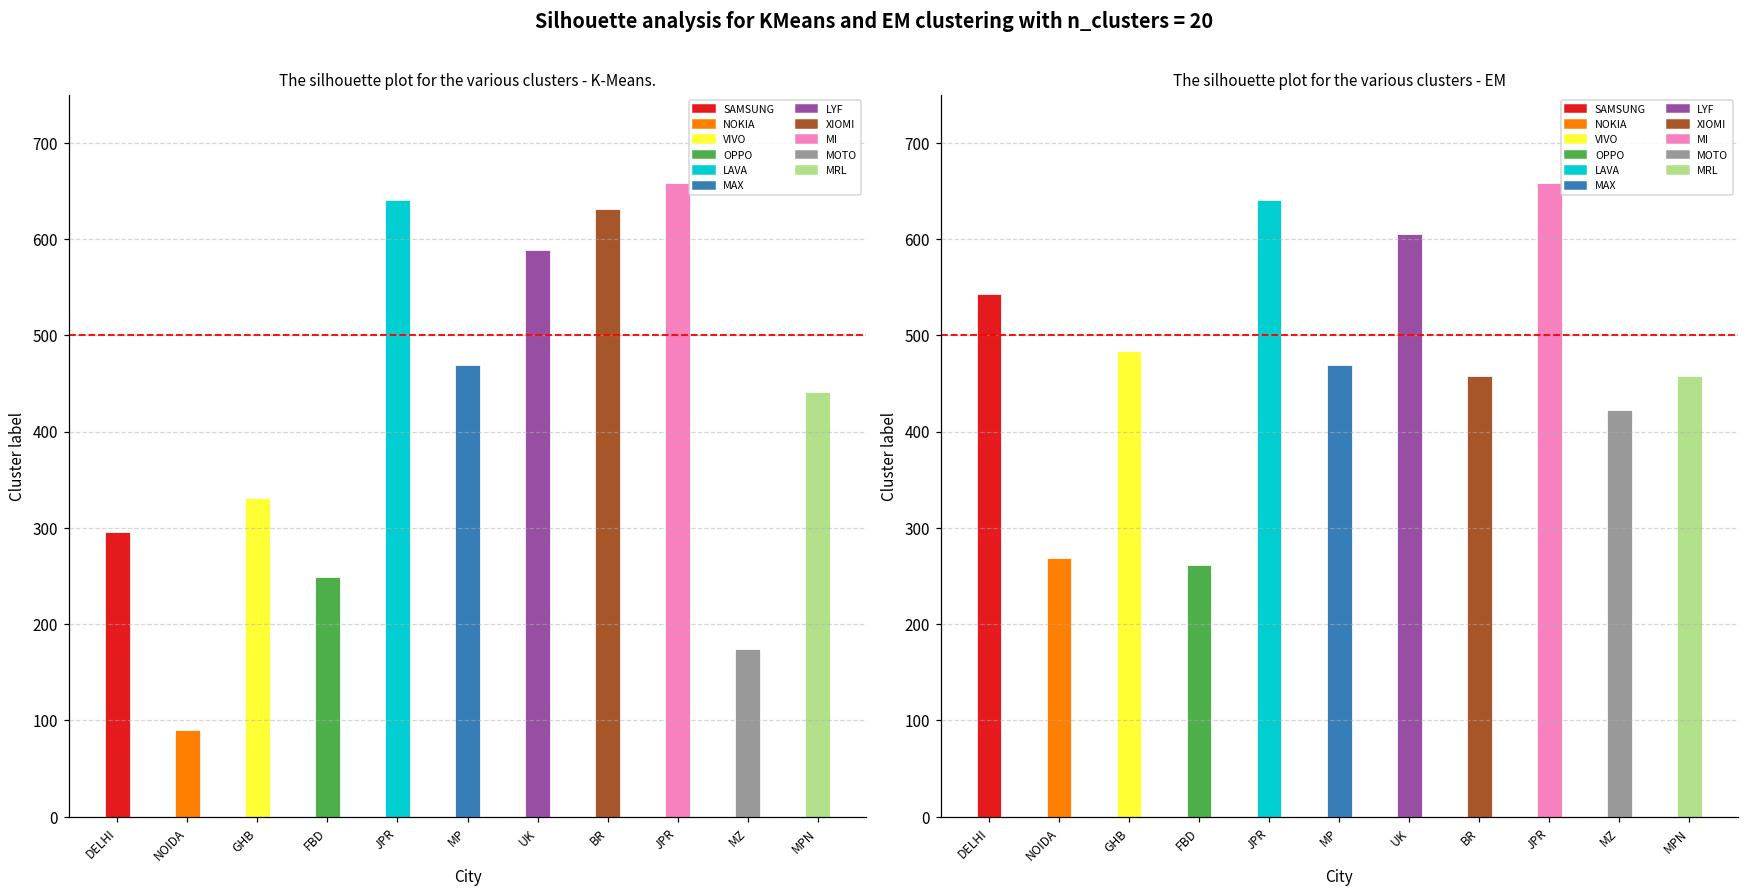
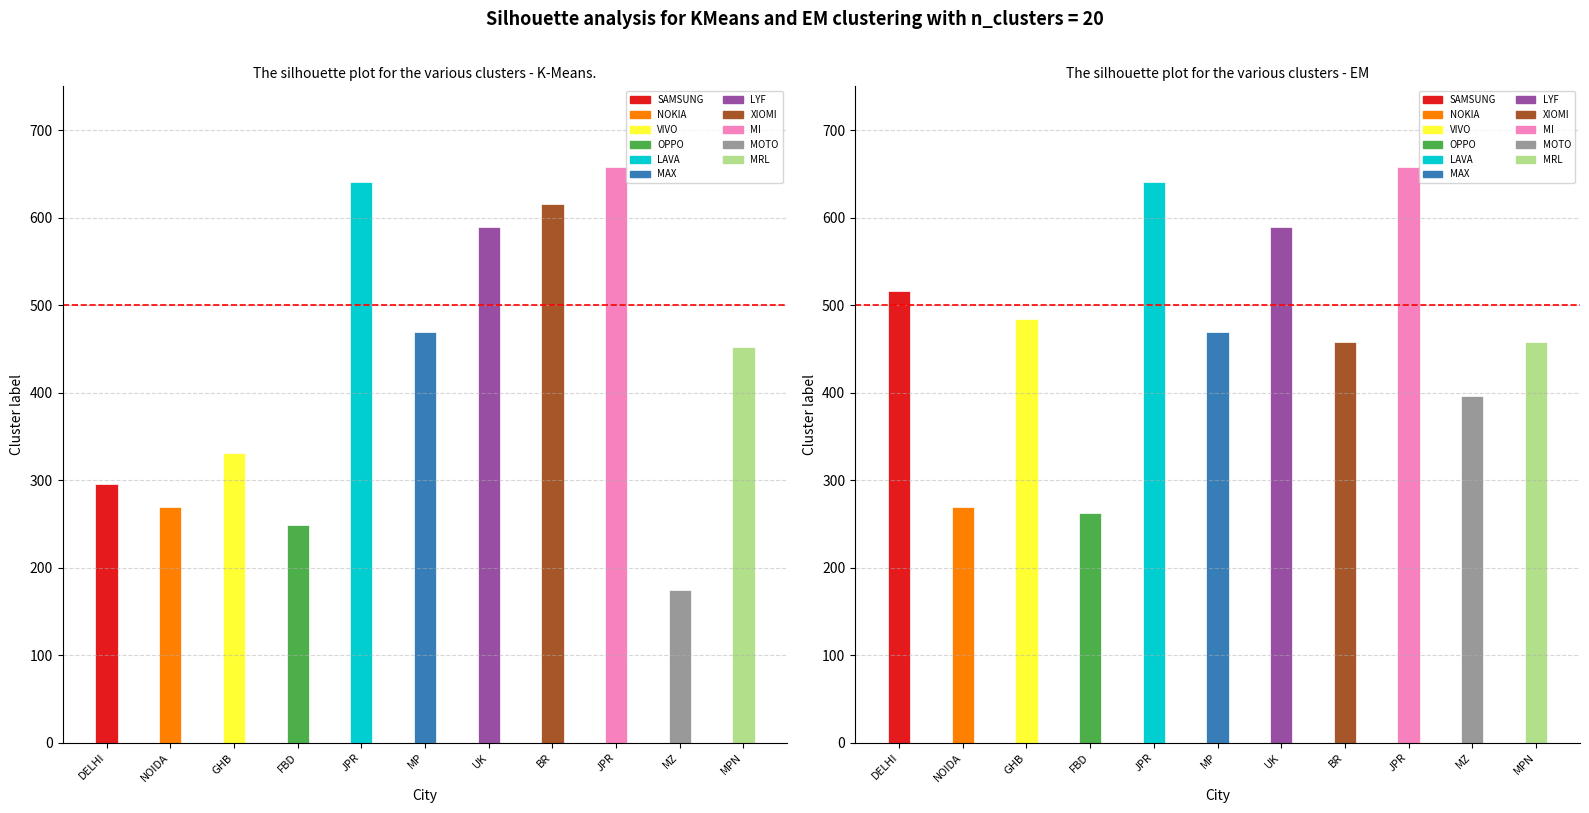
  {
    "The silhouette plot for the various clusters - K-Means.": {
      "DELHI": 300,
-     "NOIDA": 90,
+     "NOIDA": 270,
      "GHB": 330,
      "FBD": 250,
      "MP": 470,
      "UK": 590,
-     "BR": 630,
+     "BR": 620,
      "MZ": 170,
-     "MPN": 440
+     "MPN": 450
    },
    "The silhouette plot for the various clusters - EM": {
-     "DELHI": 540,
+     "DELHI": 520,
      "NOIDA": 270,
      "GHB": 480,
      "FBD": 260,
      "MP": 470,
-     "UK": 610,
+     "UK": 590,
      "BR": 460,
-     "MZ": 420,
+     "MZ": 400,
      "MPN": 460
    }
  }
